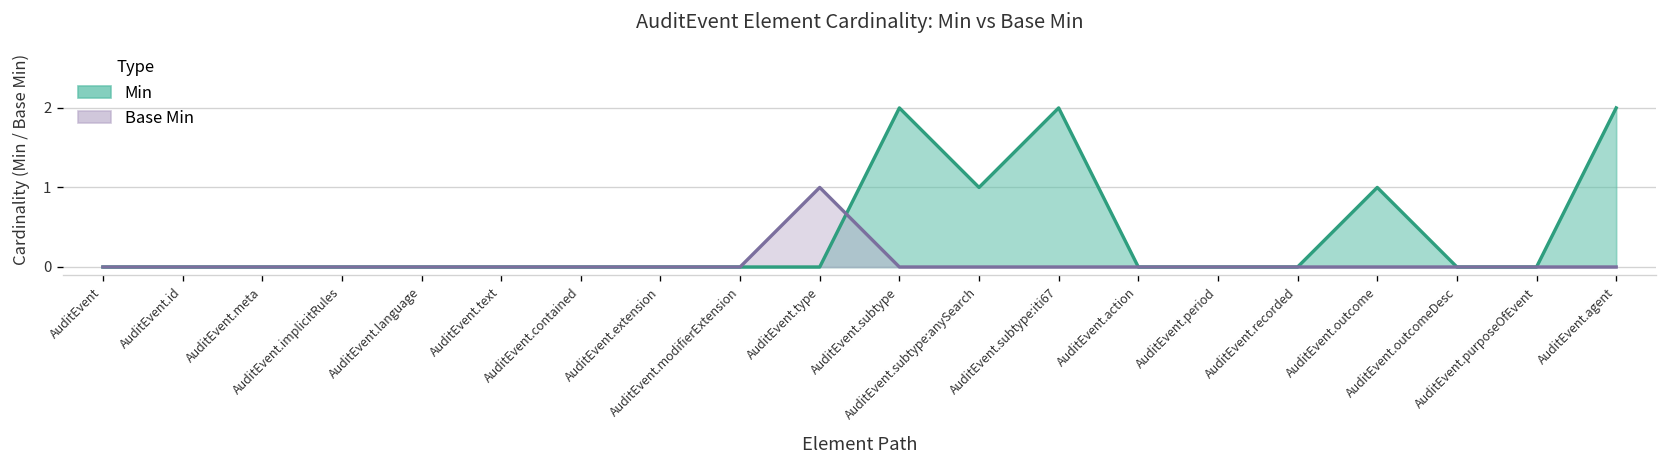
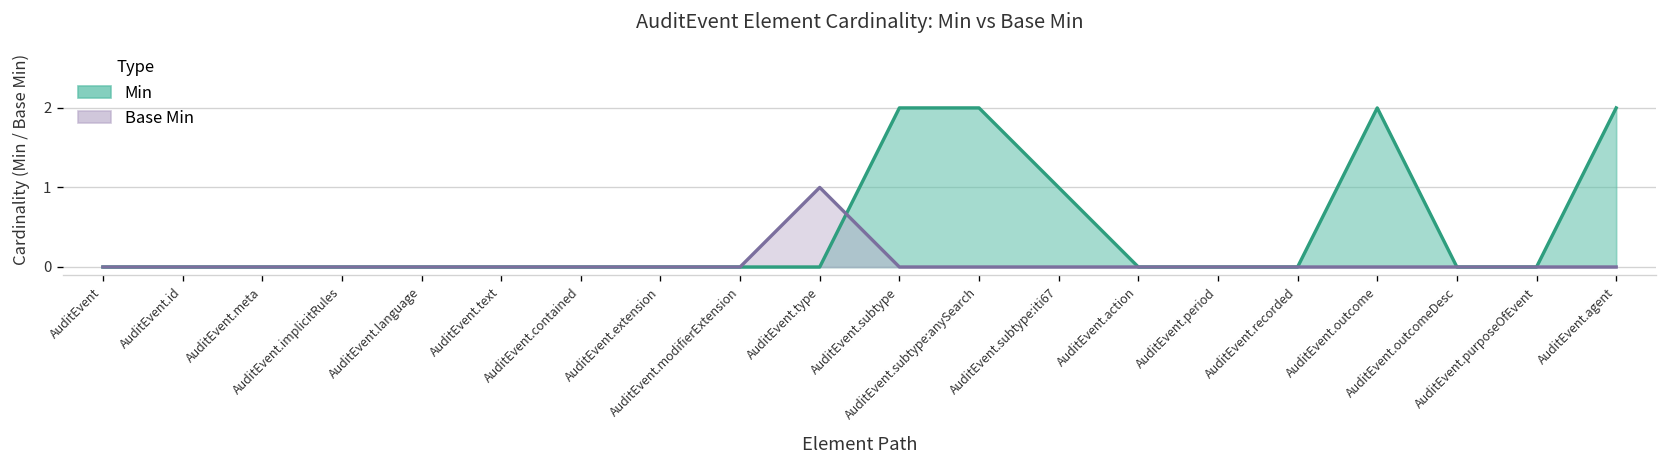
  {
    "Min": {
      "AuditEvent.type": 0,
      "AuditEvent.subtype": 2,
-     "AuditEvent.subtype:anySearch": 1,
-     "AuditEvent.subtype:iti67": 2,
-     "AuditEvent.outcome": 1,
+     "AuditEvent.subtype:anySearch": 2,
+     "AuditEvent.subtype:iti67": 1,
+     "AuditEvent.outcome": 2,
      "AuditEvent.agent": 2
    },
    "Base Min": {
      "AuditEvent.type": 1,
      "AuditEvent.subtype": 0,
      "AuditEvent.subtype:anySearch": 0,
      "AuditEvent.subtype:iti67": 0,
      "AuditEvent.outcome": 0,
      "AuditEvent.agent": 0
    }
  }
